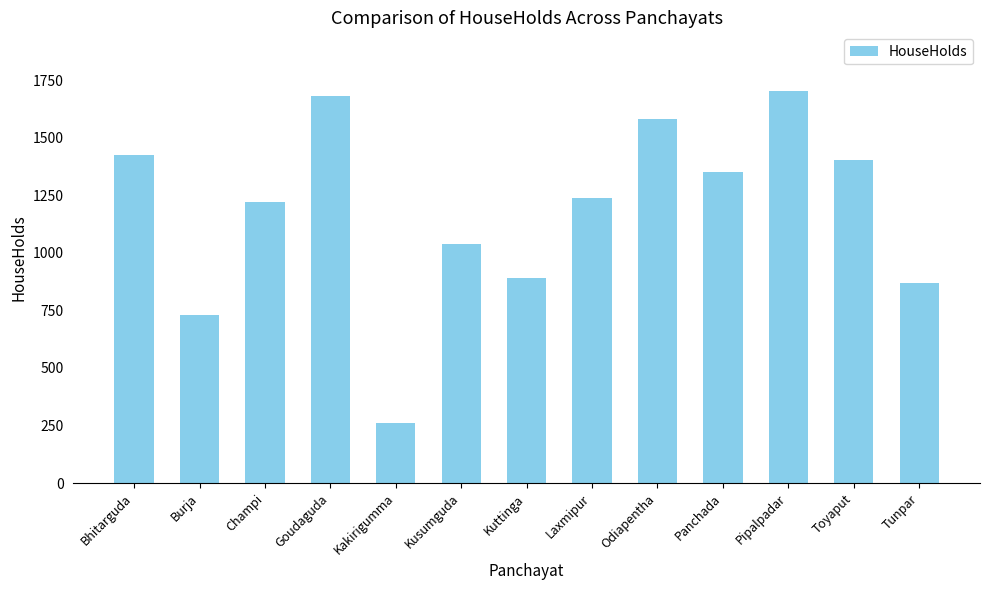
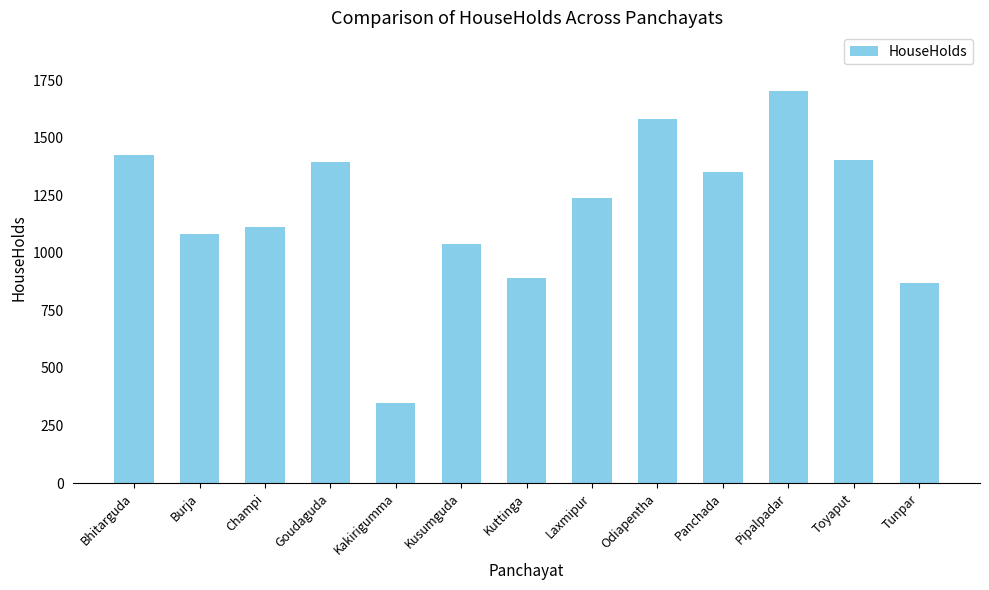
  {
    "Bhitarguda": 1420,
-   "Burja": 730,
-   "Champi": 1220,
-   "Goudaguda": 1680,
-   "Kakirigumma": 260,
+   "Burja": 1080,
+   "Champi": 1110,
+   "Goudaguda": 1400,
+   "Kakirigumma": 350,
    "Kusumguda": 1040,
    "Kuttinga": 890,
    "Laxmipur": 1240,
    "Odiapentha": 1580,
    "Panchada": 1350,
    "Pipalpadar": 1700,
    "Toyaput": 1400,
    "Tunpar": 870
  }
